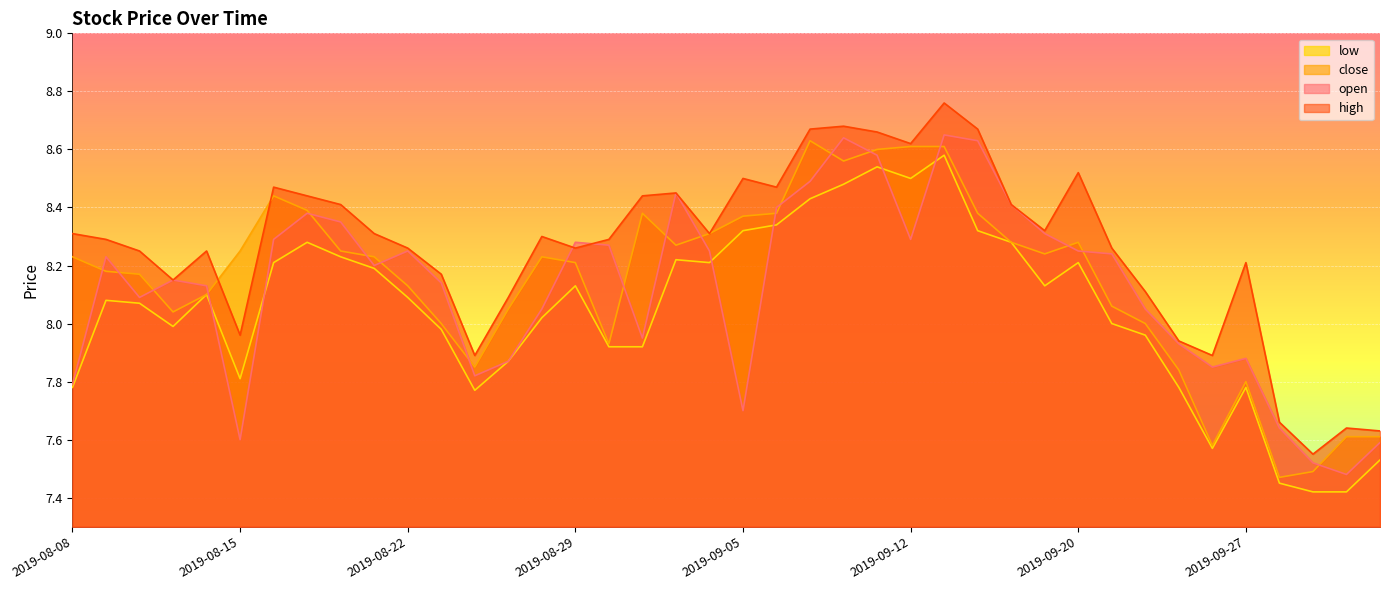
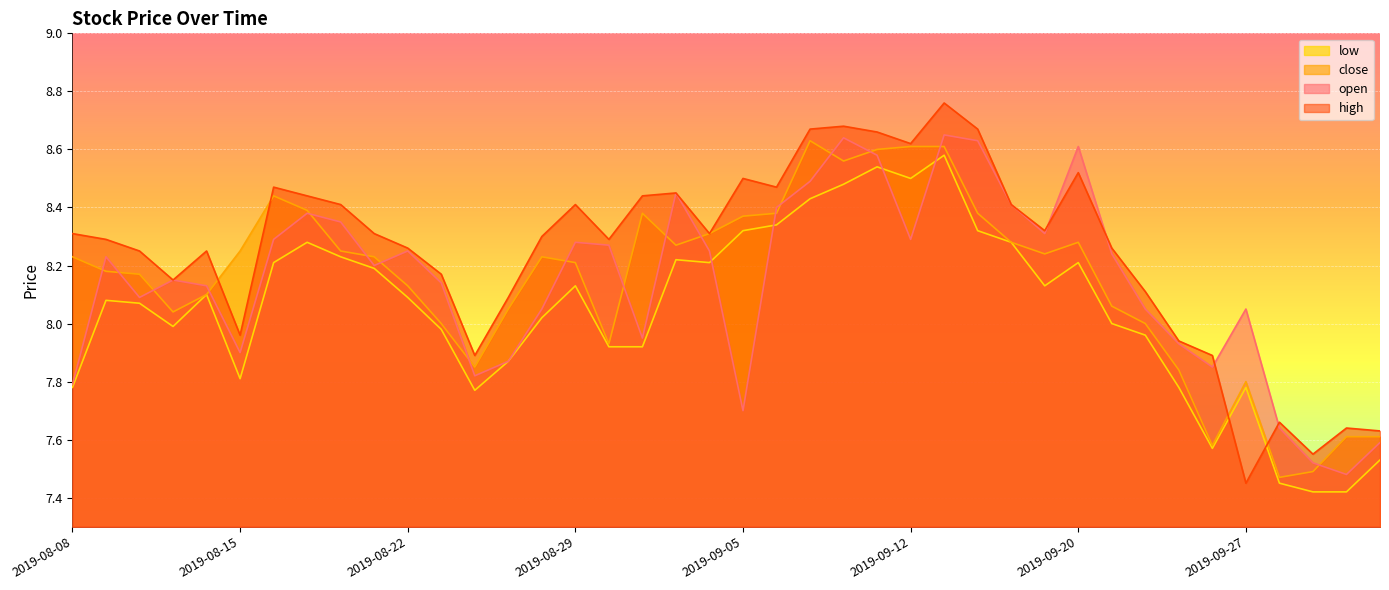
  {
    "open": {
      "2019-08-08": 7.79,
-     "2019-08-15": 7.6,
+     "2019-08-15": 7.9,
      "2019-08-22": 8.25,
      "2019-08-29": 8.28,
      "2019-09-05": 7.70,
      "2019-09-12": 8.29,
-     "2019-09-20": 8.25,
-     "2019-09-27": 7.88
+     "2019-09-20": 8.61,
+     "2019-09-27": 8.05
    },
    "high": {
      "2019-08-08": 8.31,
      "2019-08-15": 7.96,
      "2019-08-22": 8.26,
-     "2019-08-29": 8.26,
+     "2019-08-29": 8.41,
      "2019-09-05": 8.50,
      "2019-09-12": 8.62,
      "2019-09-20": 8.52,
-     "2019-09-27": 8.21
+     "2019-09-27": 7.45
    }
  }
